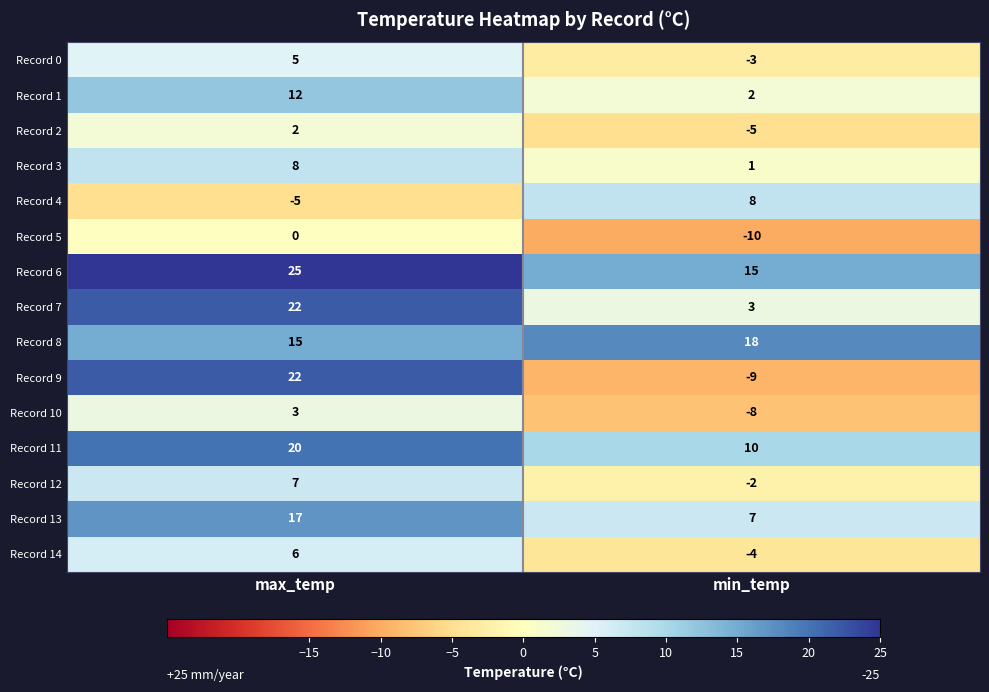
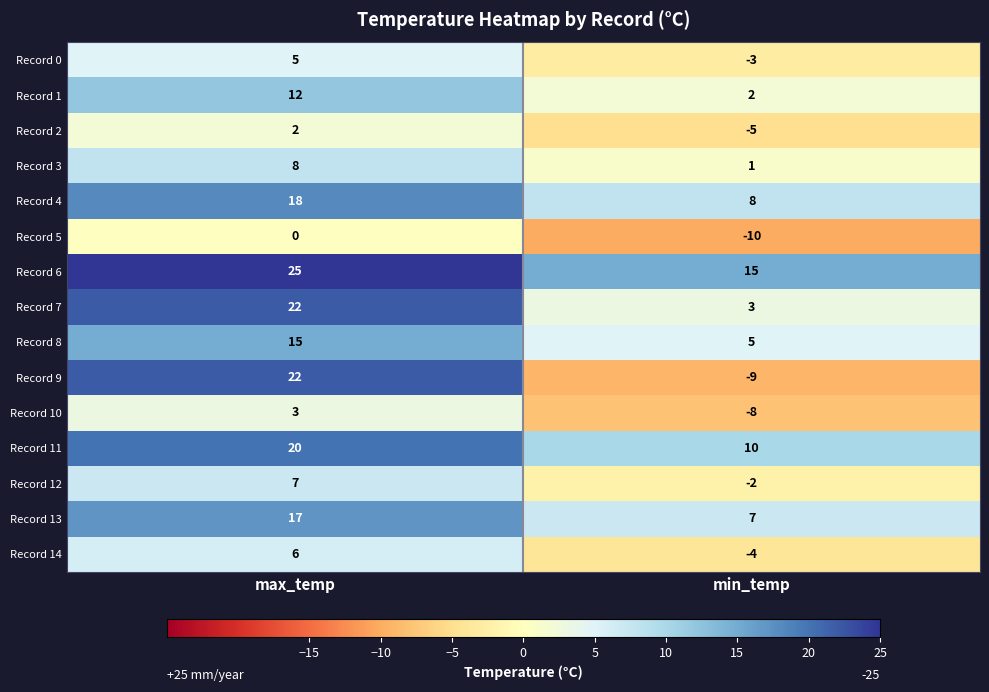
  {
    "Record 0": {
      "max_temp": 5,
      "min_temp": -3
    },
    "Record 1": {
      "max_temp": 12,
      "min_temp": 2
    },
    "Record 2": {
      "max_temp": 2,
      "min_temp": -5
    },
    "Record 3": {
      "max_temp": 8,
      "min_temp": 1
    },
    "Record 4": {
-     "max_temp": -5,
+     "max_temp": 18,
      "min_temp": 8
    },
    "Record 5": {
      "max_temp": 0,
      "min_temp": -10
    },
    "Record 6": {
      "max_temp": 25,
      "min_temp": 15
    },
    "Record 7": {
      "max_temp": 22,
      "min_temp": 3
    },
    "Record 8": {
      "max_temp": 15,
-     "min_temp": 18
+     "min_temp": 5
    },
    "Record 9": {
      "max_temp": 22,
      "min_temp": -9
    },
    "Record 10": {
      "max_temp": 3,
      "min_temp": -8
    },
    "Record 11": {
      "max_temp": 20,
      "min_temp": 10
    },
    "Record 12": {
      "max_temp": 7,
      "min_temp": -2
    },
    "Record 13": {
      "max_temp": 17,
      "min_temp": 7
    },
    "Record 14": {
      "max_temp": 6,
      "min_temp": -4
    }
  }
